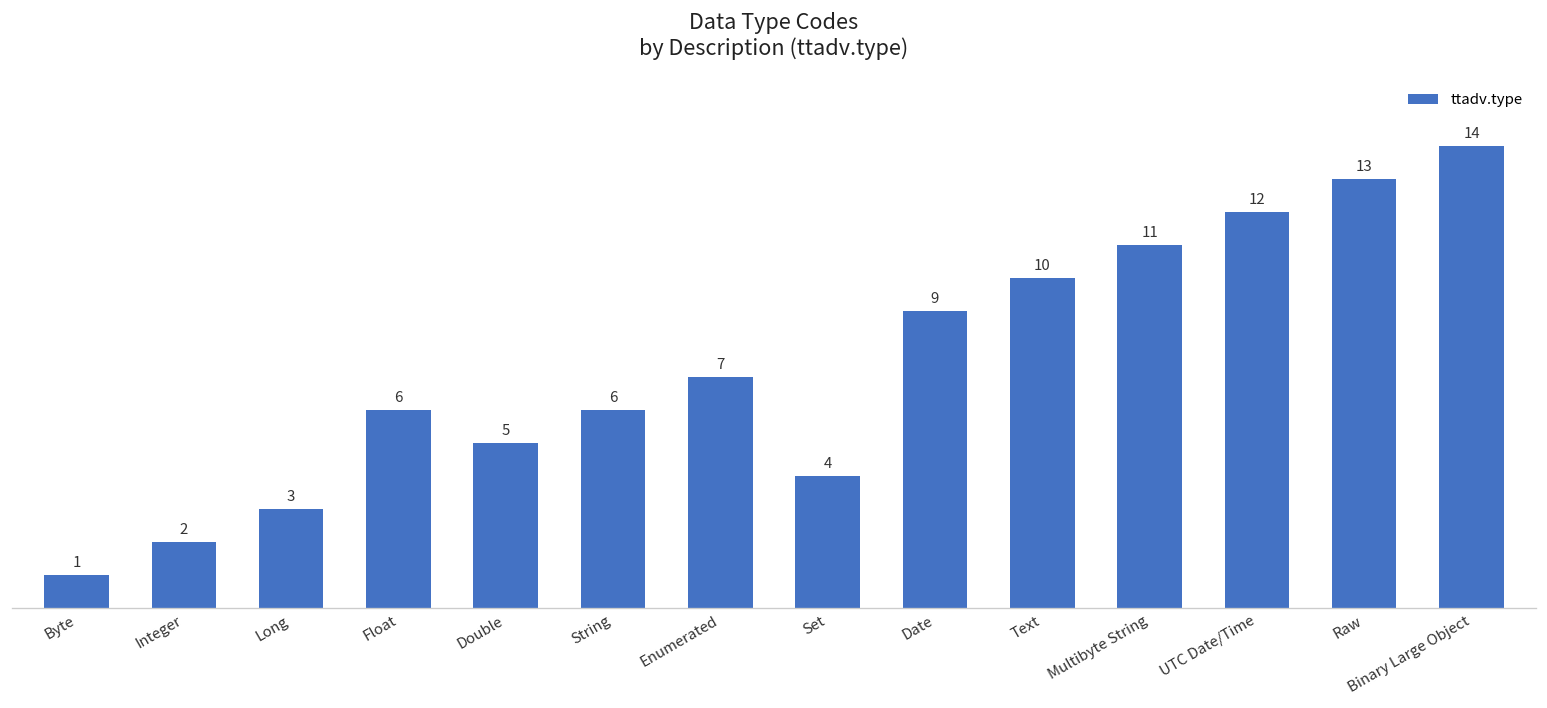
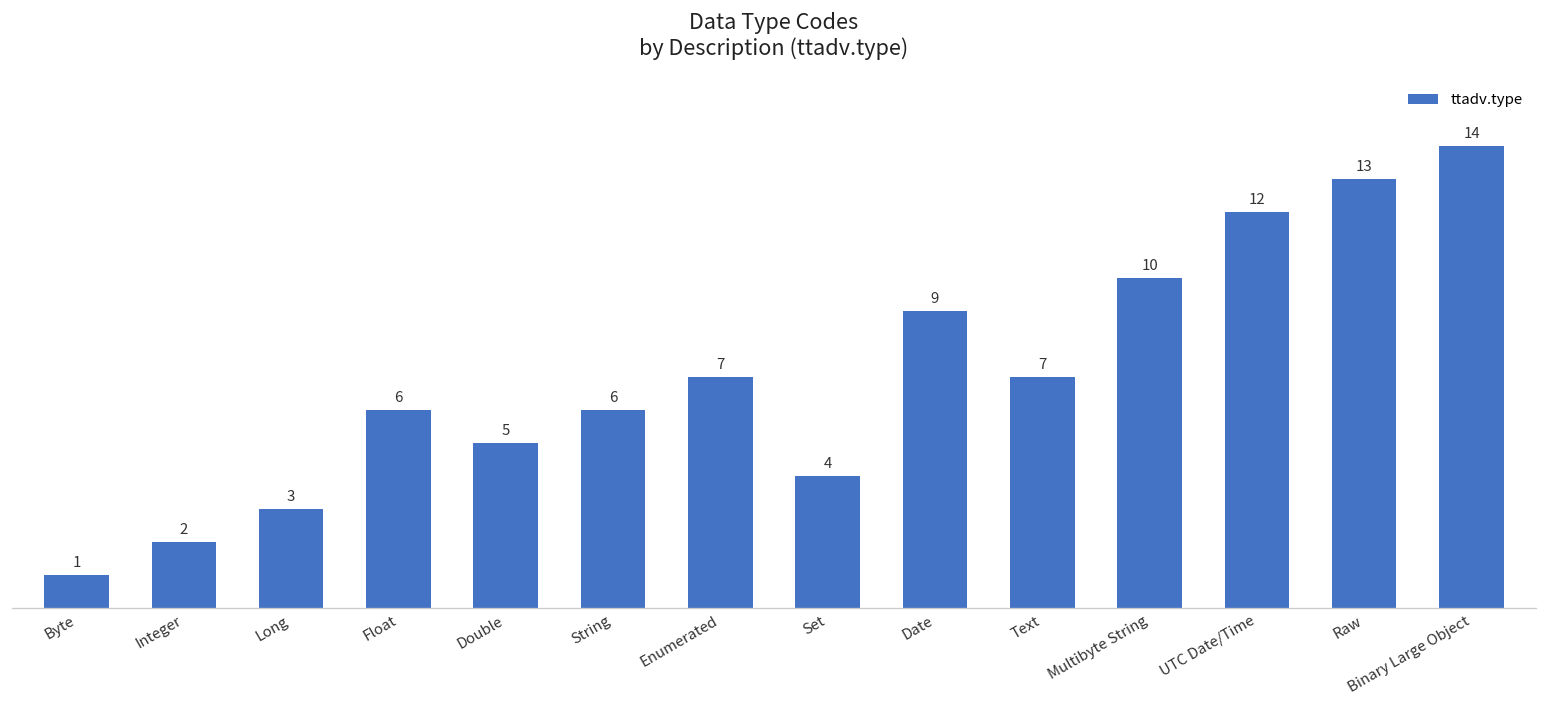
  {
    "Byte": 1,
    "Integer": 2,
    "Long": 3,
    "Float": 6,
    "Double": 5,
    "String": 6,
    "Enumerated": 7,
    "Set": 4,
    "Date": 9,
-   "Text": 10,
-   "Multibyte String": 11,
+   "Text": 7,
+   "Multibyte String": 10,
    "UTC Date/Time": 12,
    "Raw": 13,
    "Binary Large Object": 14
  }
